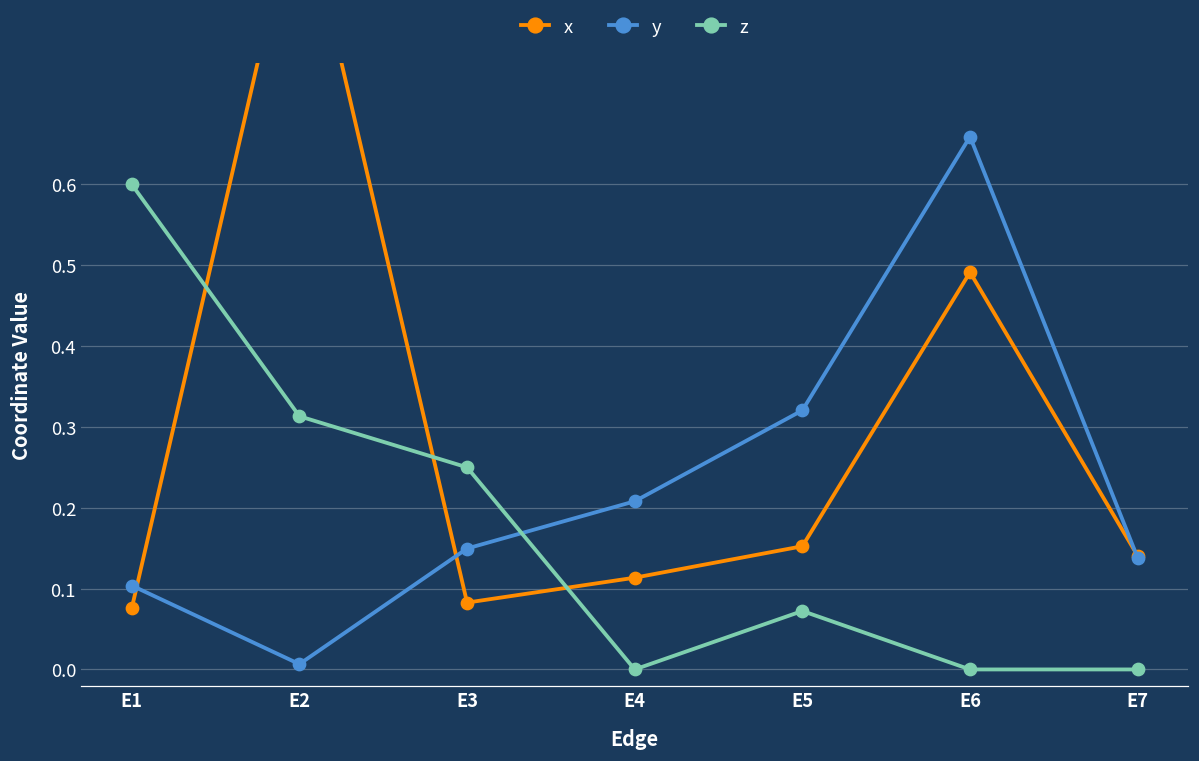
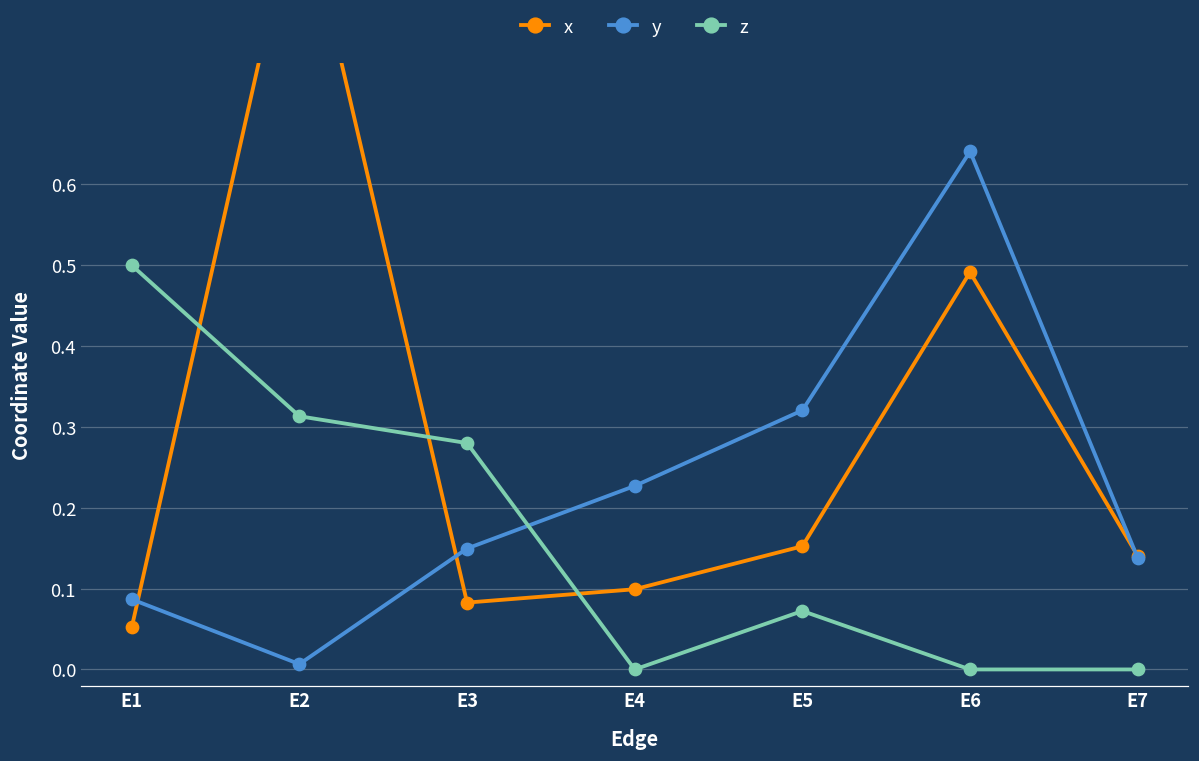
  {
    "x": {
-     "E1": 0.08,
+     "E1": 0.05,
      "E3": 0.08,
-     "E4": 0.11,
+     "E4": 0.10,
      "E5": 0.15,
      "E6": 0.49
    },
    "y": {
-     "E1": 0.10,
+     "E1": 0.09,
      "E2": 0.01,
      "E3": 0.15,
-     "E4": 0.21,
+     "E4": 0.23,
      "E5": 0.32,
-     "E6": 0.66
+     "E6": 0.64
    },
    "z": {
-     "E1": 0.6,
+     "E1": 0.5,
      "E2": 0.31,
-     "E3": 0.25,
+     "E3": 0.28,
      "E4": 0.00,
      "E5": 0.07,
      "E6": 0.00,
      "E7": 0.00
    }
  }
